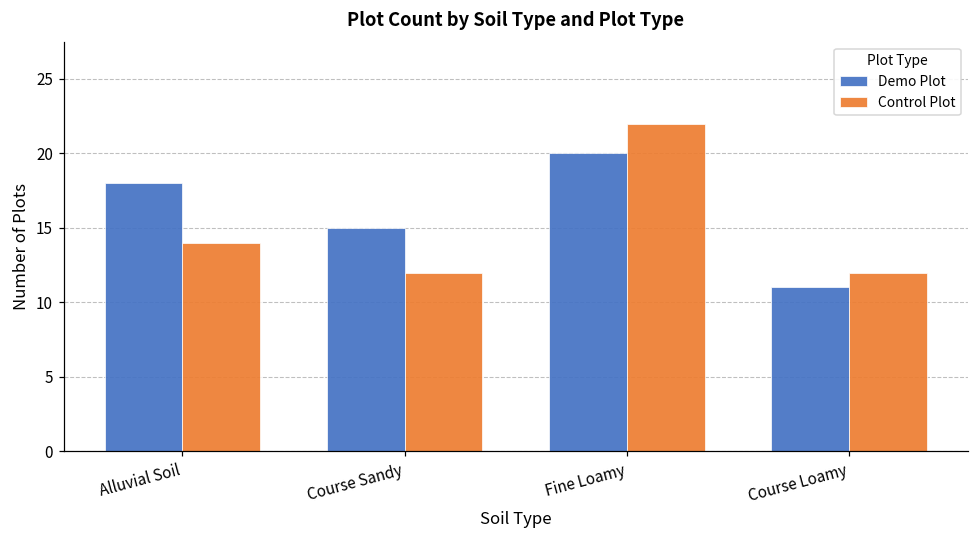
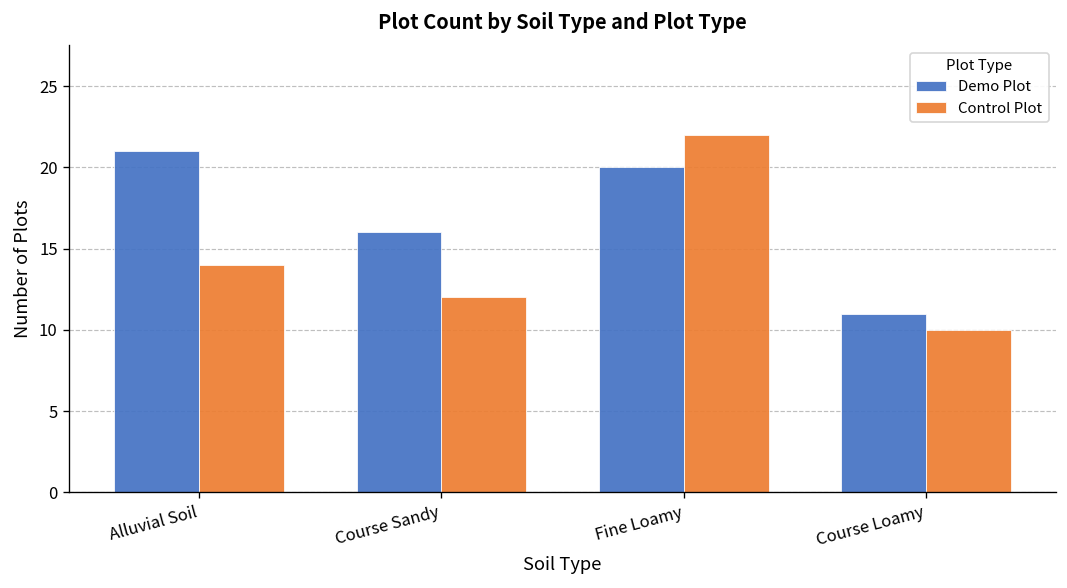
  {
    "Demo Plot": {
-     "Alluvial Soil": 18,
-     "Course Sandy": 15,
+     "Alluvial Soil": 21,
+     "Course Sandy": 16,
      "Fine Loamy": 20,
      "Course Loamy": 11
    },
    "Control Plot": {
      "Alluvial Soil": 14,
      "Course Sandy": 12,
      "Fine Loamy": 22,
-     "Course Loamy": 12
+     "Course Loamy": 10
    }
  }
